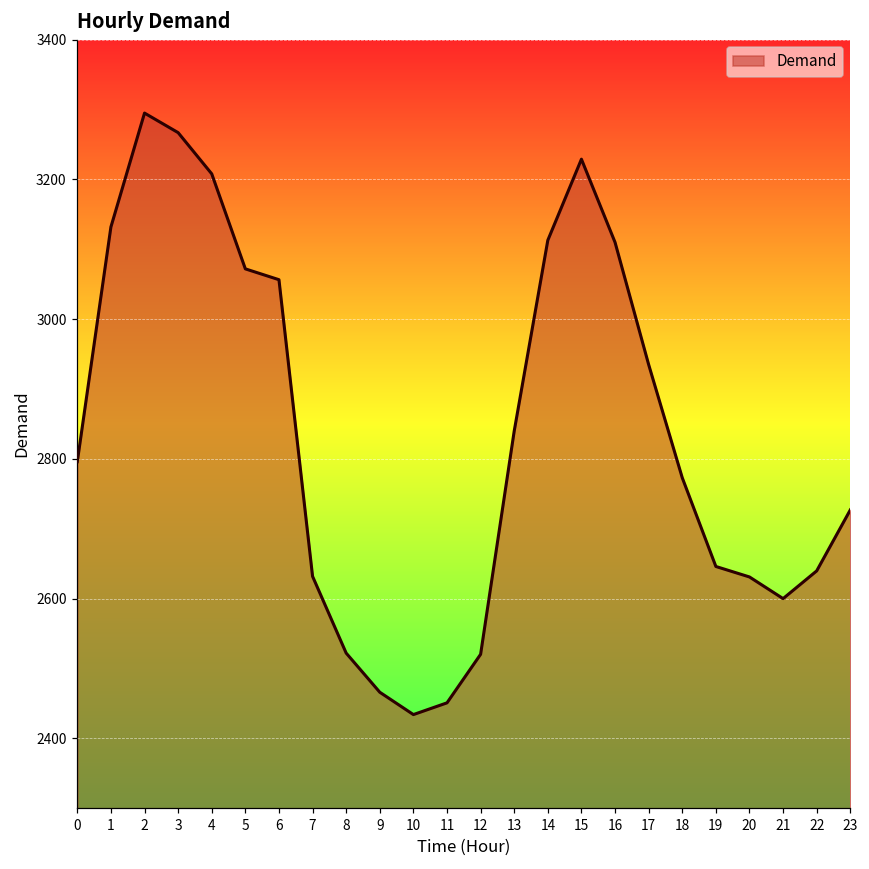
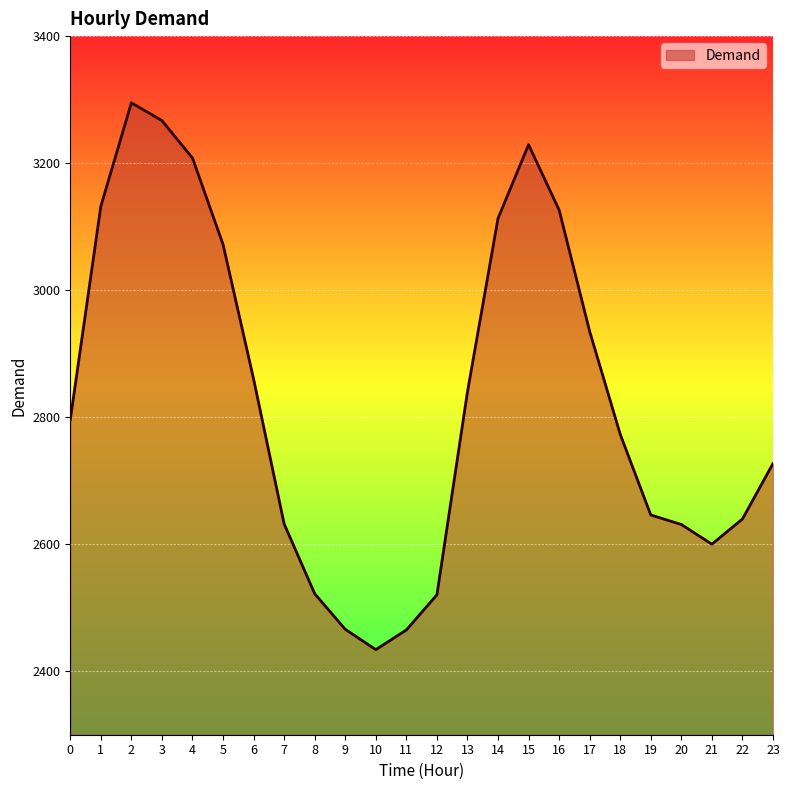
  {
    "0": 2800,
    "1": 3130,
    "2": 3300,
    "3": 3270,
    "4": 3210,
    "5": 3070,
-   "6": 3060,
+   "6": 2860,
    "7": 2630,
    "8": 2520,
    "9": 2470,
    "10": 2430,
-   "11": 2450,
+   "11": 2470,
    "12": 2520,
    "13": 2840,
    "14": 3110,
    "15": 3230,
-   "16": 3110,
+   "16": 3130,
    "17": 2940,
    "18": 2770,
    "19": 2650,
    "20": 2630,
    "21": 2600,
    "22": 2640,
    "23": 2730
  }
